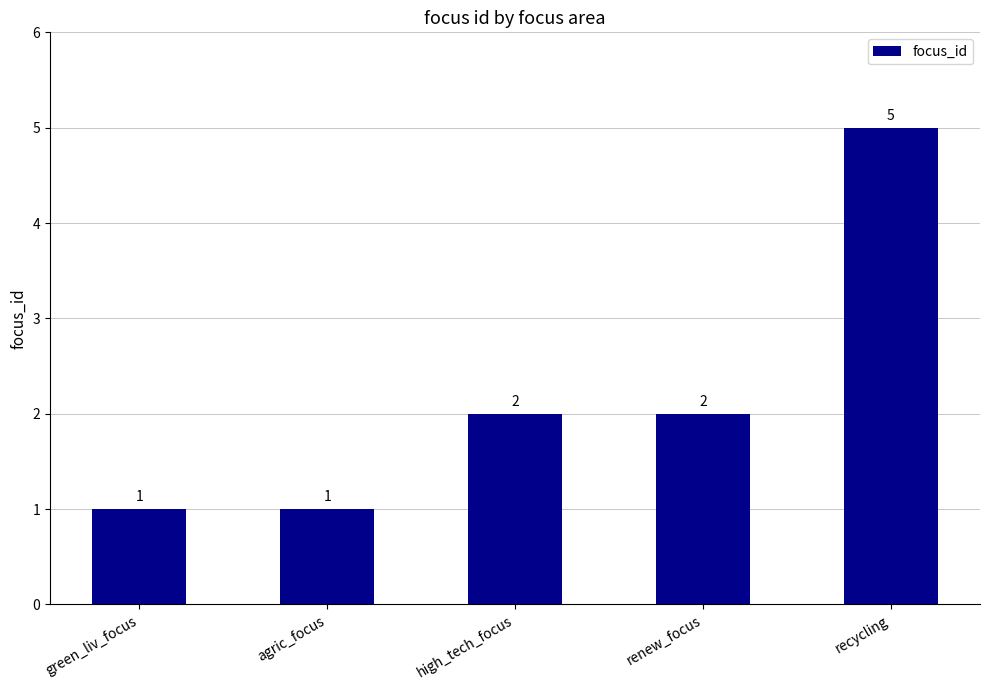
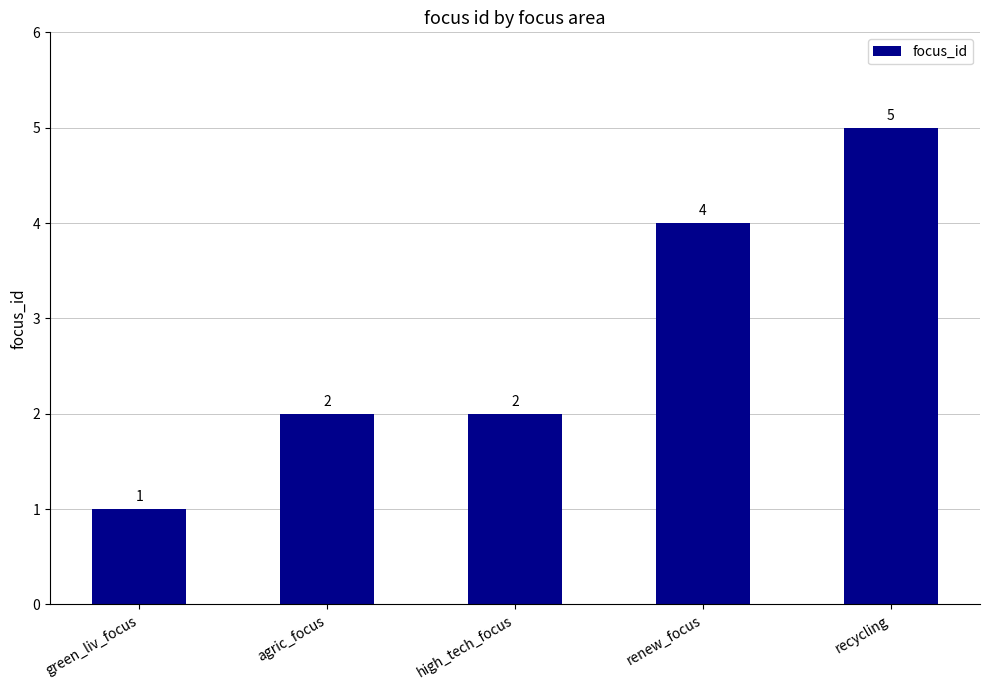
  {
    "green_liv_focus": 1,
-   "agric_focus": 1,
+   "agric_focus": 2,
    "high_tech_focus": 2,
-   "renew_focus": 2,
+   "renew_focus": 4,
    "recycling": 5
  }
